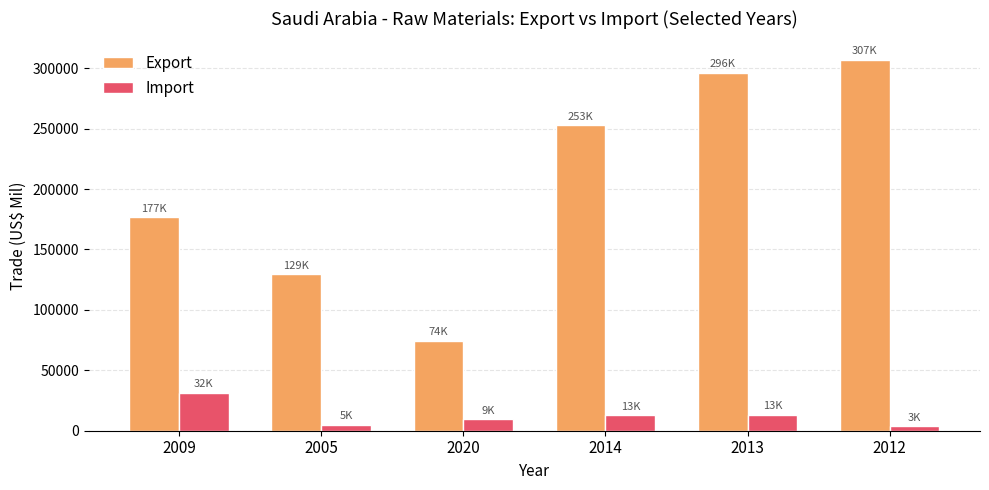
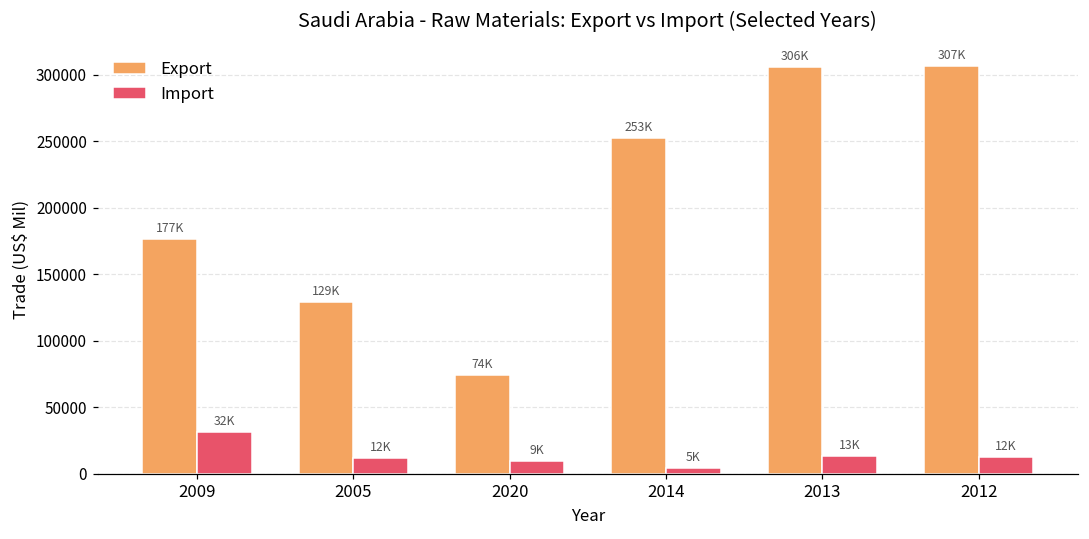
  {
    "Export": {
      "2009": "177K",
      "2005": "129K",
      "2020": "74K",
      "2014": "253K",
-     "2013": "296K",
+     "2013": "306K",
      "2012": "307K"
    },
    "Import": {
      "2009": "32K",
-     "2005": "5K",
+     "2005": "12K",
      "2020": "9K",
-     "2014": "13K",
+     "2014": "5K",
      "2013": "13K",
-     "2012": "3K"
+     "2012": "12K"
    }
  }
